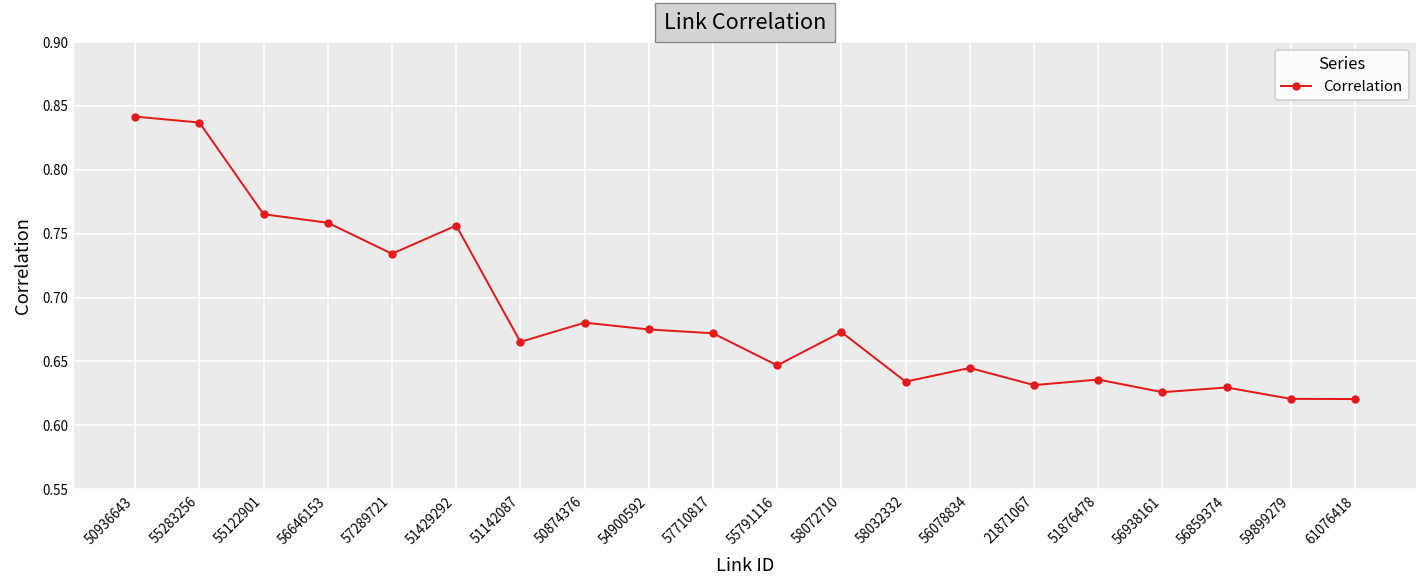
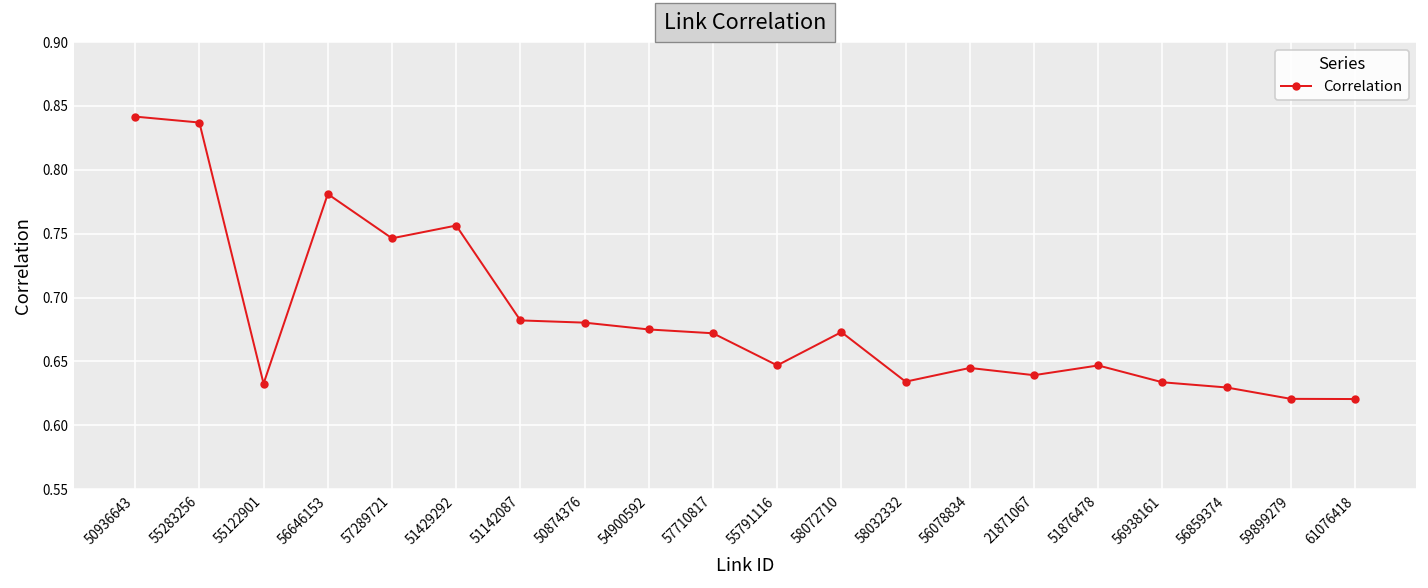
  {
    "50936643": 0.842,
    "55283256": 0.837,
-   "55122901": 0.765,
-   "56646153": 0.759,
-   "57289721": 0.734,
+   "55122901": 0.633,
+   "56646153": 0.781,
+   "57289721": 0.746,
    "51429292": 0.756,
-   "51142087": 0.665,
+   "51142087": 0.682,
    "50874376": 0.680,
    "54900592": 0.675,
    "57710817": 0.672,
    "55791116": 0.647,
    "58072710": 0.673,
    "58032332": 0.634,
    "56078834": 0.645,
-   "21871067": 0.631,
-   "51876478": 0.636,
-   "56938161": 0.626,
+   "21871067": 0.639,
+   "51876478": 0.647,
+   "56938161": 0.634,
    "56859374": 0.630,
    "59899279": 0.621,
    "61076418": 0.621
  }
